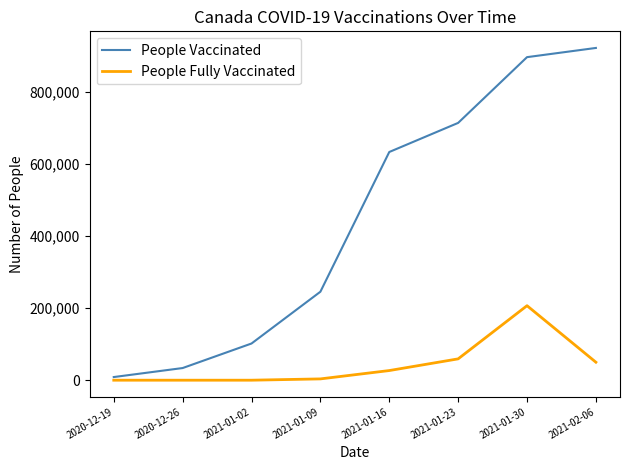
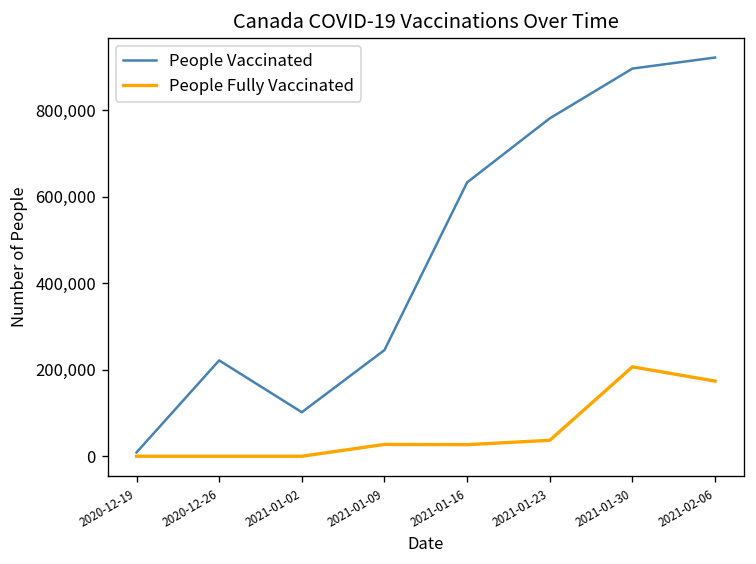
  {
    "People Vaccinated": {
      "2020-12-19": "10,000",
-     "2020-12-26": "30,000",
+     "2020-12-26": "220,000",
      "2021-01-02": "100,000",
      "2021-01-09": "250,000",
      "2021-01-16": "630,000",
-     "2021-01-23": "710,000",
+     "2021-01-23": "780,000",
      "2021-01-30": "900,000",
      "2021-02-06": "920,000"
    },
    "People Fully Vaccinated": {
      "2020-12-19": "0",
      "2020-12-26": "0",
      "2021-01-02": "0",
-     "2021-01-09": "0",
+     "2021-01-09": "30,000",
      "2021-01-16": "30,000",
-     "2021-01-23": "60,000",
+     "2021-01-23": "40,000",
      "2021-01-30": "210,000",
-     "2021-02-06": "50,000"
+     "2021-02-06": "170,000"
    }
  }
